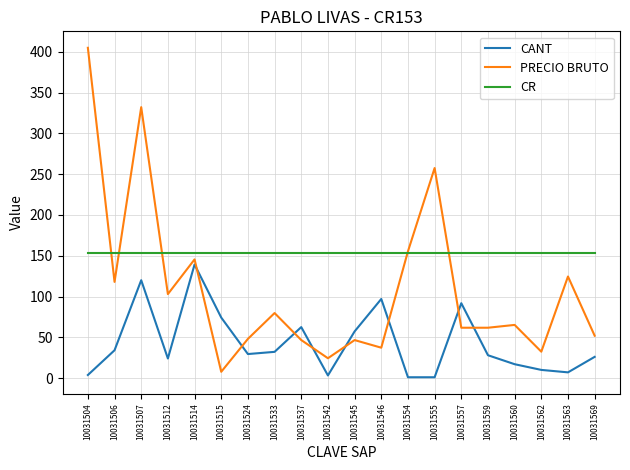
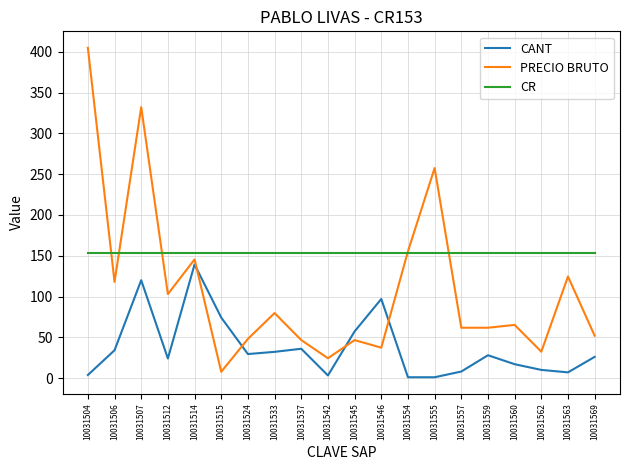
  {
    "CANT": {
      "10031504": 0,
      "10031506": 30,
      "10031507": 120,
      "10031512": 20,
      "10031514": 140,
      "10031515": 70,
      "10031524": 30,
      "10031533": 30,
-     "10031537": 60,
+     "10031537": 40,
      "10031542": 0,
      "10031545": 60,
      "10031546": 100,
      "10031554": 0,
      "10031555": 0,
-     "10031557": 90,
+     "10031557": 10,
      "10031559": 30,
      "10031560": 20,
      "10031562": 10,
      "10031563": 10,
      "10031569": 30
    },
    "PRECIO BRUTO": {
      "10031504": 410,
      "10031506": 120,
      "10031507": 330,
      "10031512": 100,
      "10031514": 150,
      "10031515": 10,
      "10031524": 50,
      "10031533": 80,
      "10031537": 50,
      "10031542": 20,
      "10031545": 50,
      "10031546": 40,
      "10031555": 260,
      "10031557": 60,
      "10031559": 60,
      "10031560": 70,
      "10031562": 30,
      "10031563": 120,
      "10031569": 50
    },
    "CR": {
      "10031504": 150,
      "10031506": 150,
      "10031507": 150,
      "10031512": 150,
      "10031514": 150,
      "10031515": 150,
      "10031524": 150,
      "10031533": 150,
      "10031537": 150,
      "10031542": 150,
      "10031545": 150,
      "10031546": 150,
      "10031555": 150,
      "10031557": 150,
      "10031559": 150,
      "10031560": 150,
      "10031562": 150,
      "10031563": 150,
      "10031569": 150
    }
  }
